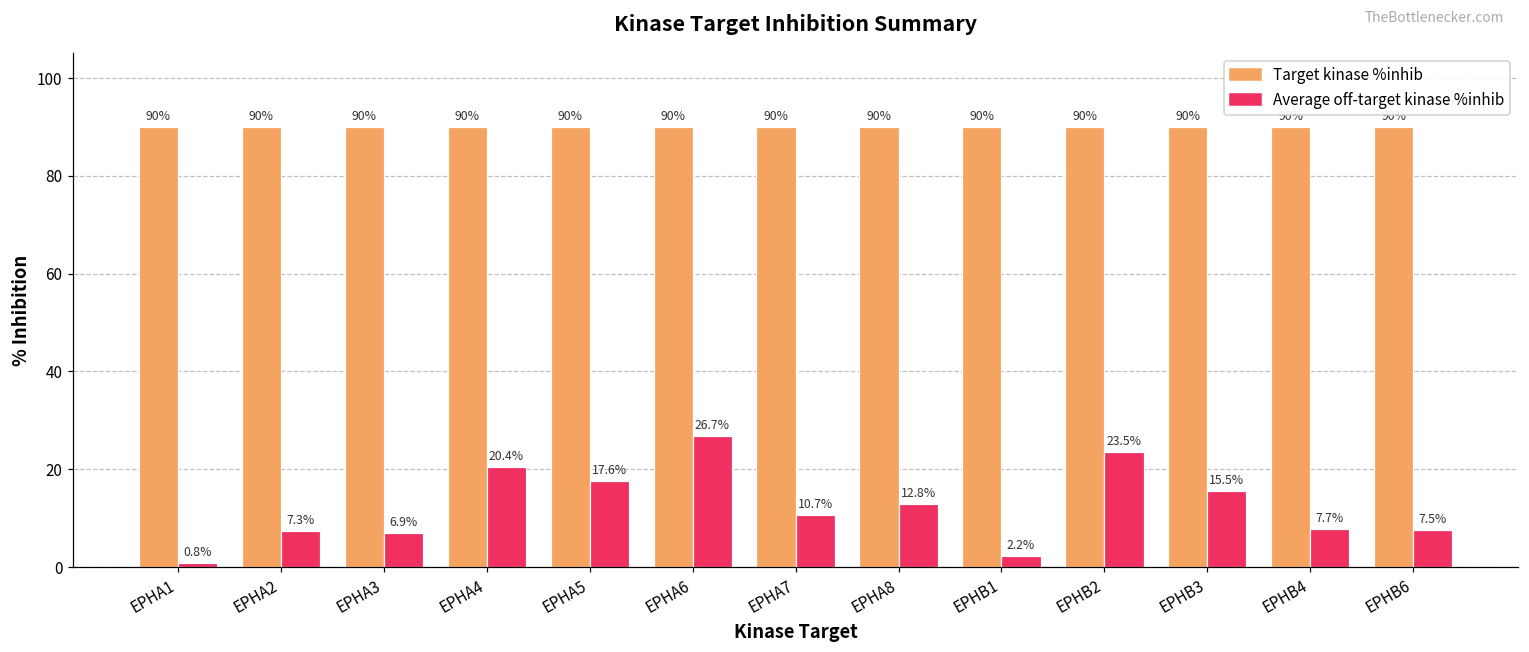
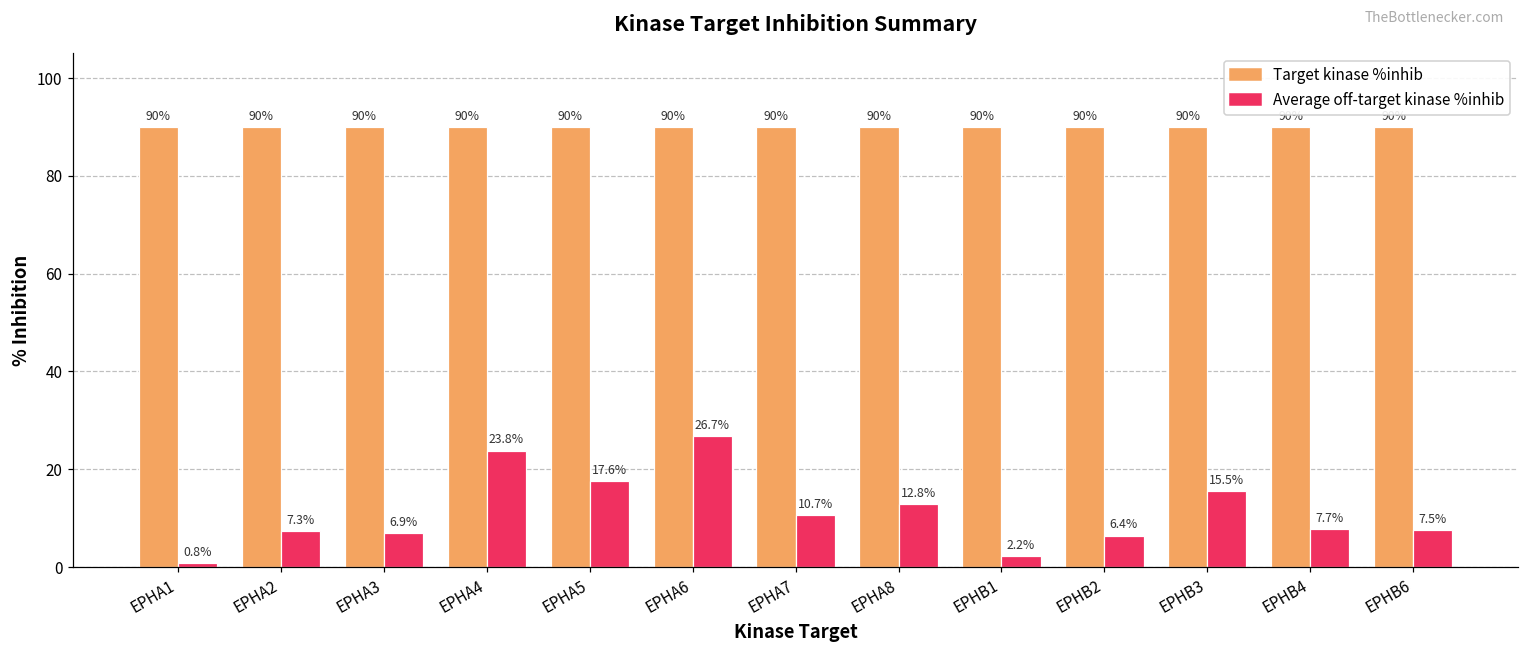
  {
    "Target kinase %inhib": {
      "EPHA1": "90%",
      "EPHA2": "90%",
      "EPHA3": "90%",
      "EPHA4": "90%",
      "EPHA5": "90%",
      "EPHA6": "90%",
      "EPHA7": "90%",
      "EPHA8": "90%",
      "EPHB1": "90%",
      "EPHB2": "90%",
      "EPHB3": "90%"
    },
    "Average off-target kinase %inhib": {
      "EPHA1": "0.8%",
      "EPHA2": "7.3%",
      "EPHA3": "6.9%",
-     "EPHA4": "20.4%",
+     "EPHA4": "23.8%",
      "EPHA5": "17.6%",
      "EPHA6": "26.7%",
      "EPHA7": "10.7%",
      "EPHA8": "12.8%",
      "EPHB1": "2.2%",
-     "EPHB2": "23.5%",
+     "EPHB2": "6.4%",
      "EPHB3": "15.5%",
      "EPHB4": "7.7%",
      "EPHB6": "7.5%"
    }
  }
